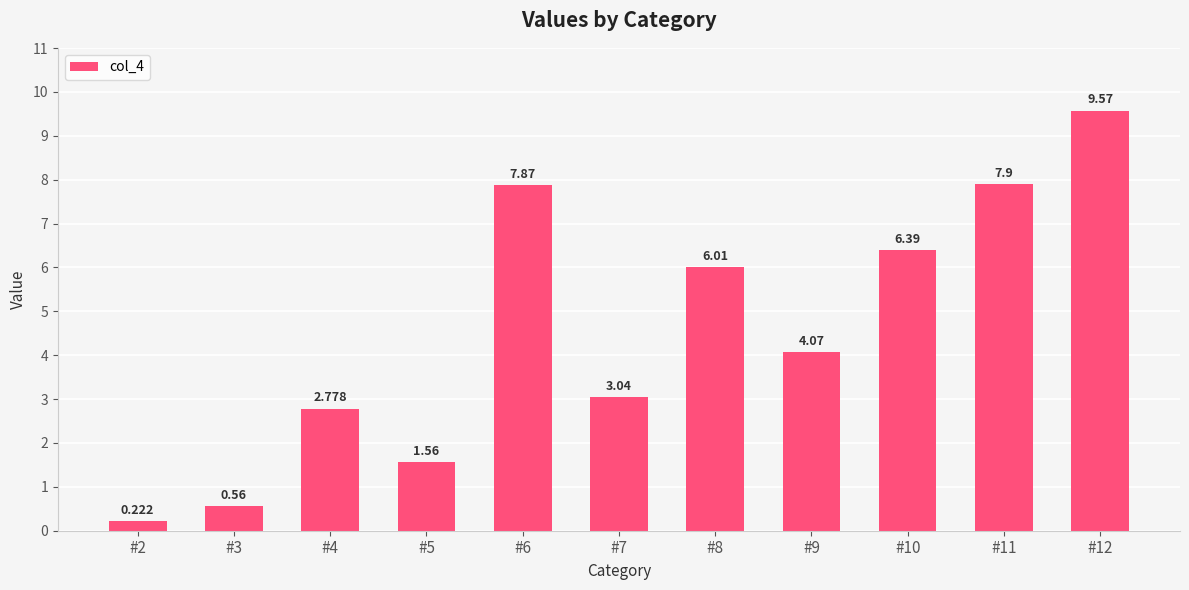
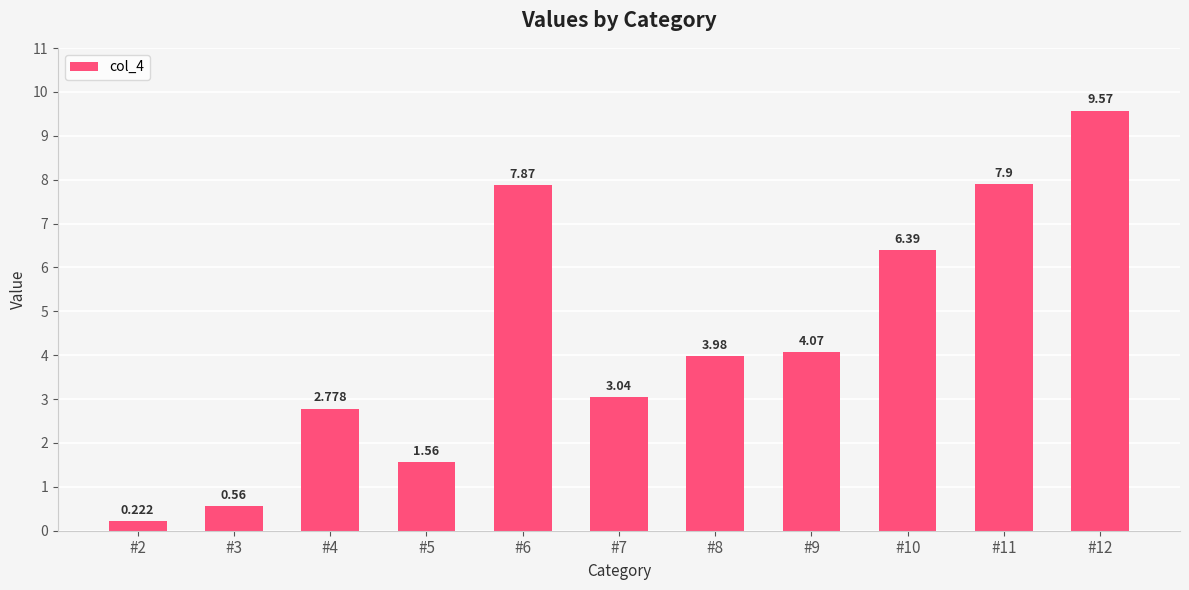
  {
    "#2": 0.222,
    "#3": 0.56,
    "#4": 2.778,
    "#5": 1.56,
    "#6": 7.87,
    "#7": 3.04,
-   "#8": 6.01,
+   "#8": 3.98,
    "#9": 4.07,
    "#10": 6.39,
    "#11": 7.9,
    "#12": 9.57
  }
